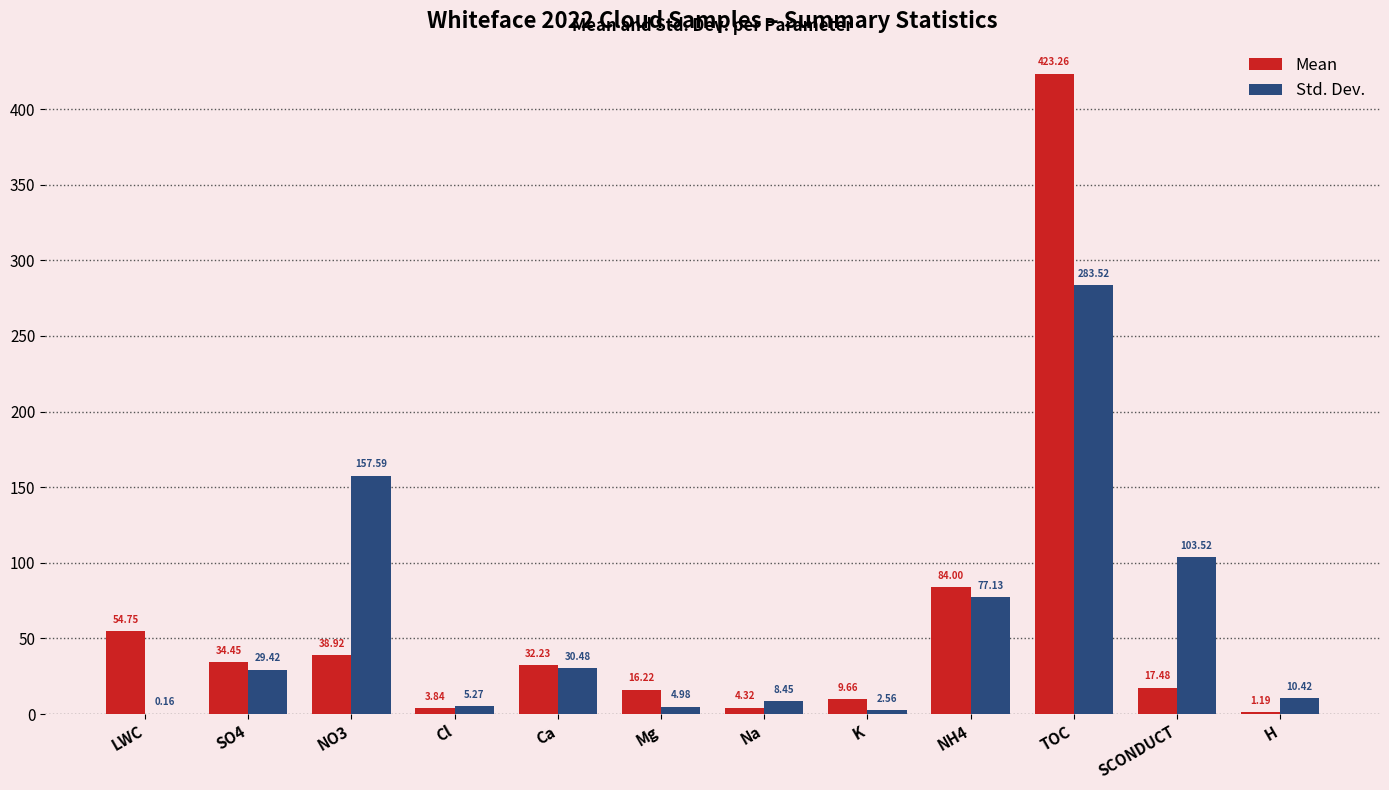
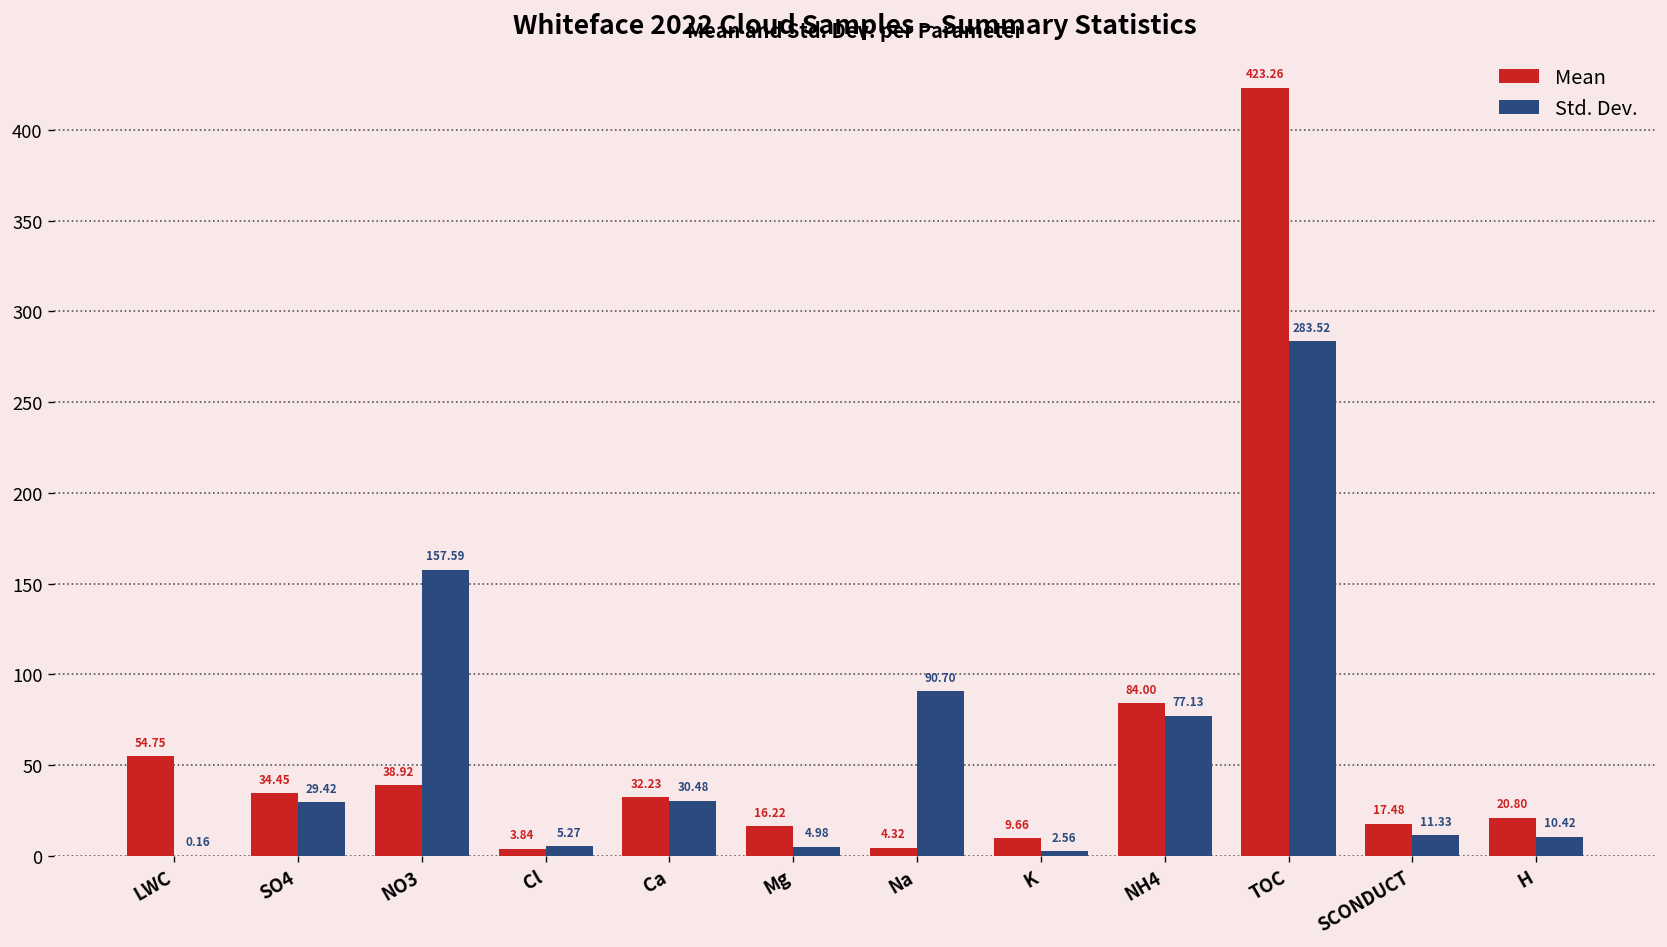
  {
    "Mean": {
      "LWC": 54.75,
      "SO4": 34.45,
      "NO3": 38.92,
      "Cl": 3.84,
      "Ca": 32.23,
      "Mg": 16.22,
      "Na": 4.32,
      "K": 9.66,
      "NH4": 84.00,
      "TOC": 423.26,
      "SCONDUCT": 17.48,
-     "H": 1.19
+     "H": 20.80
    },
    "Std. Dev.": {
      "LWC": 0.16,
      "SO4": 29.42,
      "NO3": 157.59,
      "Cl": 5.27,
      "Ca": 30.48,
      "Mg": 4.98,
-     "Na": 8.45,
+     "Na": 90.70,
      "K": 2.56,
      "NH4": 77.13,
      "TOC": 283.52,
-     "SCONDUCT": 103.52,
+     "SCONDUCT": 11.33,
      "H": 10.42
    }
  }
